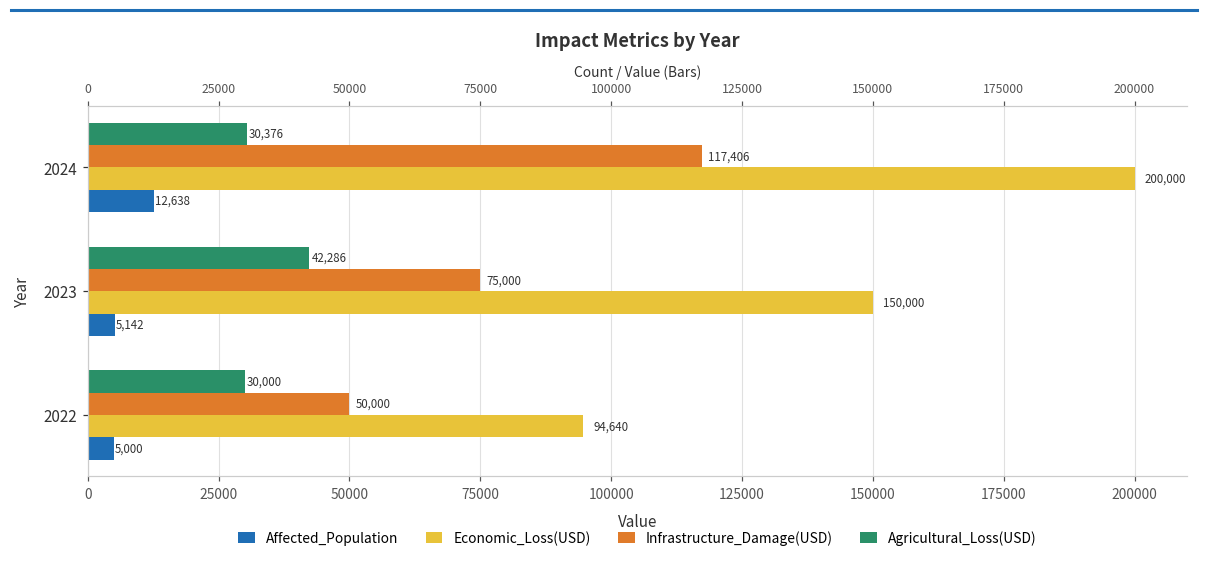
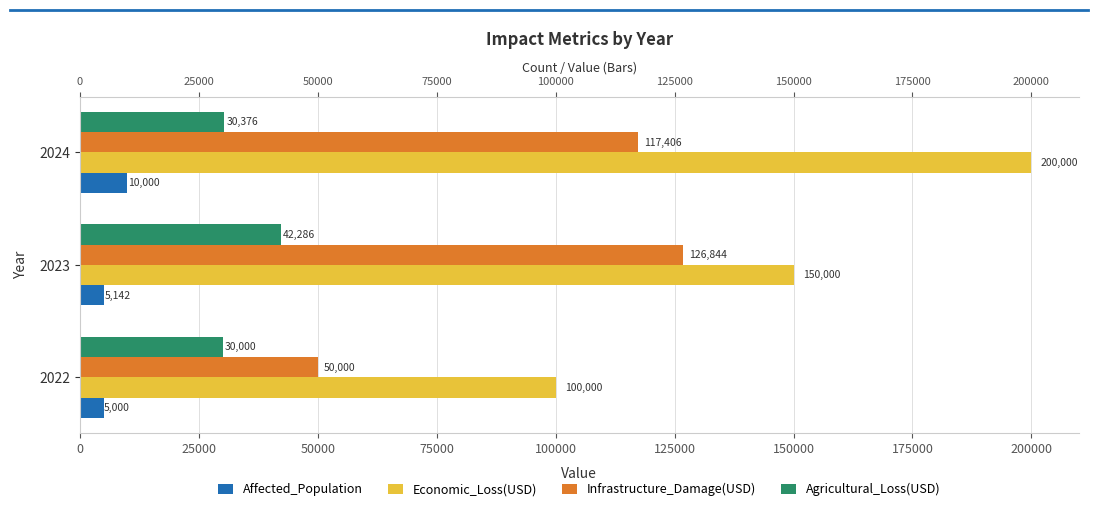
  {
    "Affected_Population": {
-     "2024": "12,638",
+     "2024": "10,000",
      "2023": "5,142",
      "2022": "5,000"
    },
    "Economic_Loss(USD)": {
      "2024": "200,000",
      "2023": "150,000",
-     "2022": "94,640"
+     "2022": "100,000"
    },
    "Infrastructure_Damage(USD)": {
      "2024": "117,406",
-     "2023": "75,000",
+     "2023": "126,844",
      "2022": "50,000"
    },
    "Agricultural_Loss(USD)": {
      "2024": "30,376",
      "2023": "42,286",
      "2022": "30,000"
    }
  }
